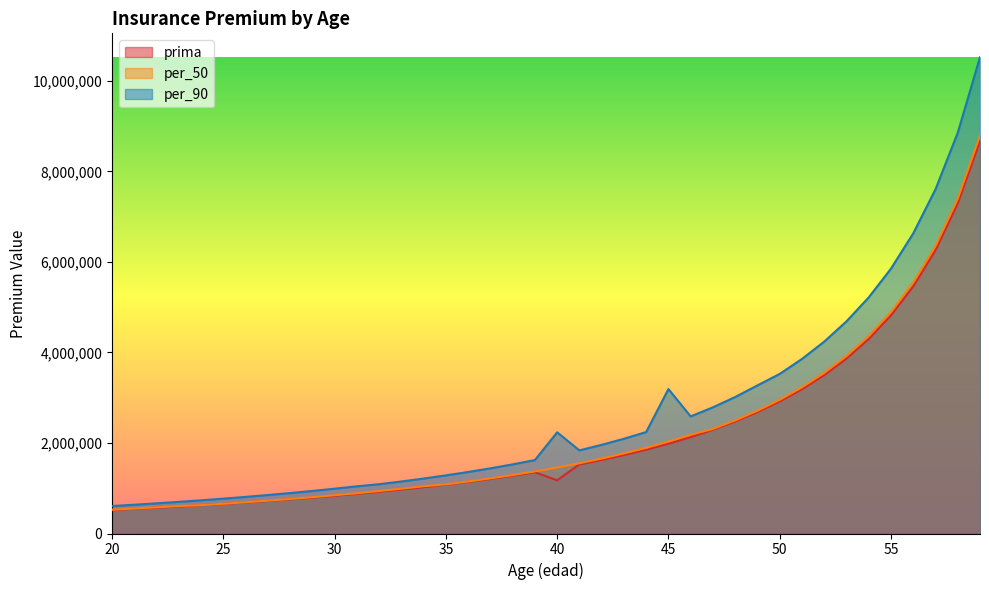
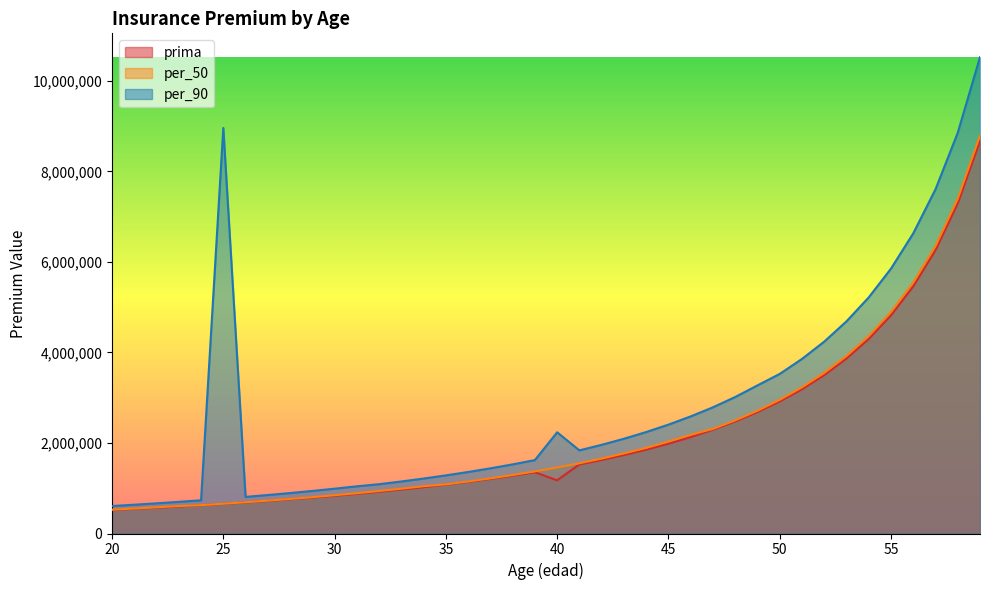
  {
    "prima": {
      "40": "1,200,000",
      "55": "4,800,000"
    },
    "per_50": {
      "40": "1,500,000",
      "55": "4,900,000"
    },
    "per_90": {
      "20": "600,000",
-     "25": "800,000",
+     "25": "9,000,000",
      "30": "1,000,000",
      "35": "1,300,000",
      "40": "2,200,000",
-     "45": "3,200,000",
+     "45": "2,400,000",
      "50": "3,500,000",
      "55": "5,900,000"
    }
  }
